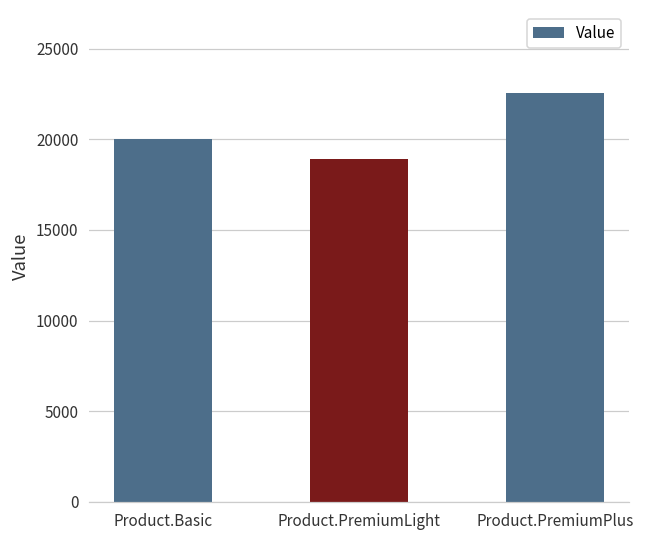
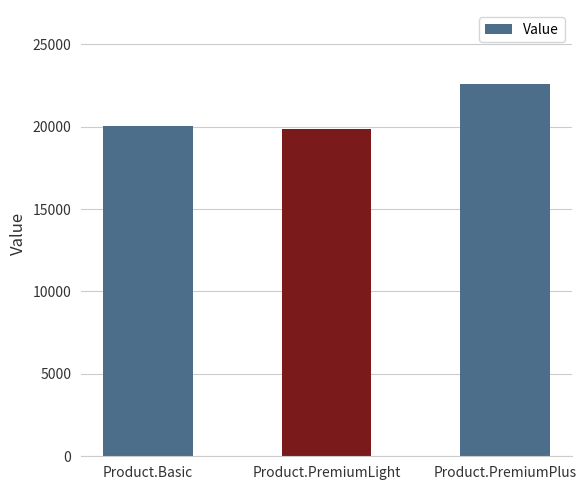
  {
    "Product.Basic": 20000,
-   "Product.PremiumLight": 18900,
+   "Product.PremiumLight": 19900,
    "Product.PremiumPlus": 22600
  }
